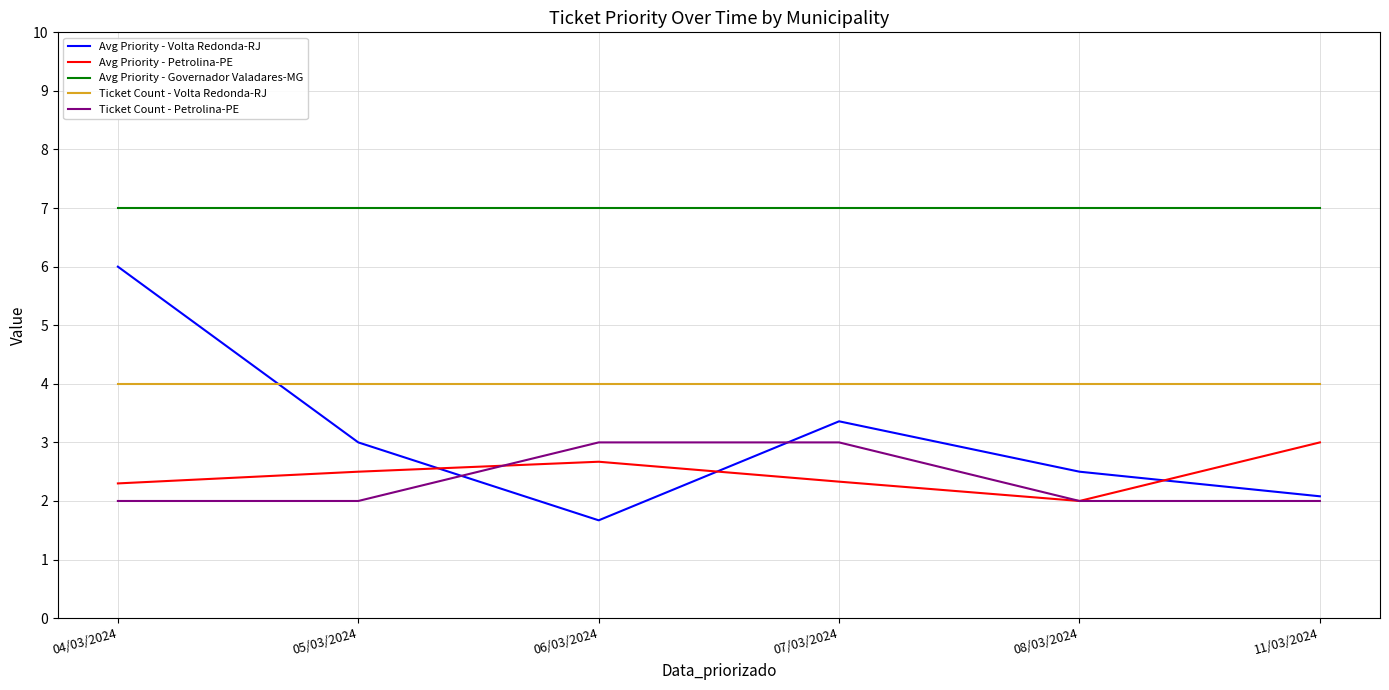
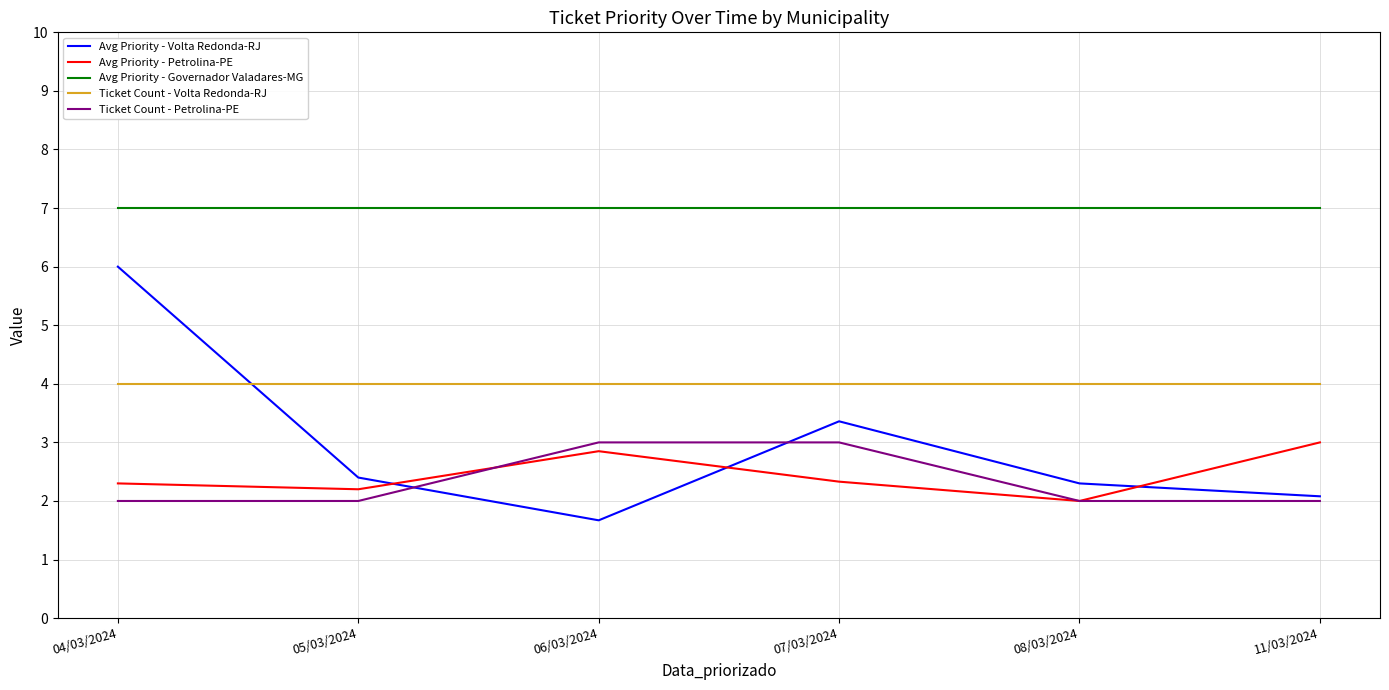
  {
    "Avg Priority - Volta Redonda-RJ": {
      "04/03/2024": 6.0,
-     "05/03/2024": 3.0,
+     "05/03/2024": 2.4,
      "06/03/2024": 1.7,
      "07/03/2024": 3.4,
-     "08/03/2024": 2.5,
+     "08/03/2024": 2.3,
      "11/03/2024": 2.1
    },
    "Avg Priority - Petrolina-PE": {
      "04/03/2024": 2.3,
-     "05/03/2024": 2.5,
-     "06/03/2024": 2.7,
+     "05/03/2024": 2.2,
+     "06/03/2024": 2.9,
      "07/03/2024": 2.3,
      "11/03/2024": 3.0
    },
    "Avg Priority - Governador Valadares-MG": {
      "04/03/2024": 7.0,
      "05/03/2024": 7.0,
      "06/03/2024": 7.0,
      "07/03/2024": 7.0,
      "08/03/2024": 7.0,
      "11/03/2024": 7.0
    },
    "Ticket Count - Volta Redonda-RJ": {
      "04/03/2024": 4.0,
      "05/03/2024": 4.0,
      "06/03/2024": 4.0,
      "07/03/2024": 4.0,
      "08/03/2024": 4.0,
      "11/03/2024": 4.0
    },
    "Ticket Count - Petrolina-PE": {
      "04/03/2024": 2.0,
      "05/03/2024": 2.0,
      "06/03/2024": 3.0,
      "07/03/2024": 3.0,
      "11/03/2024": 2.0
    }
  }
